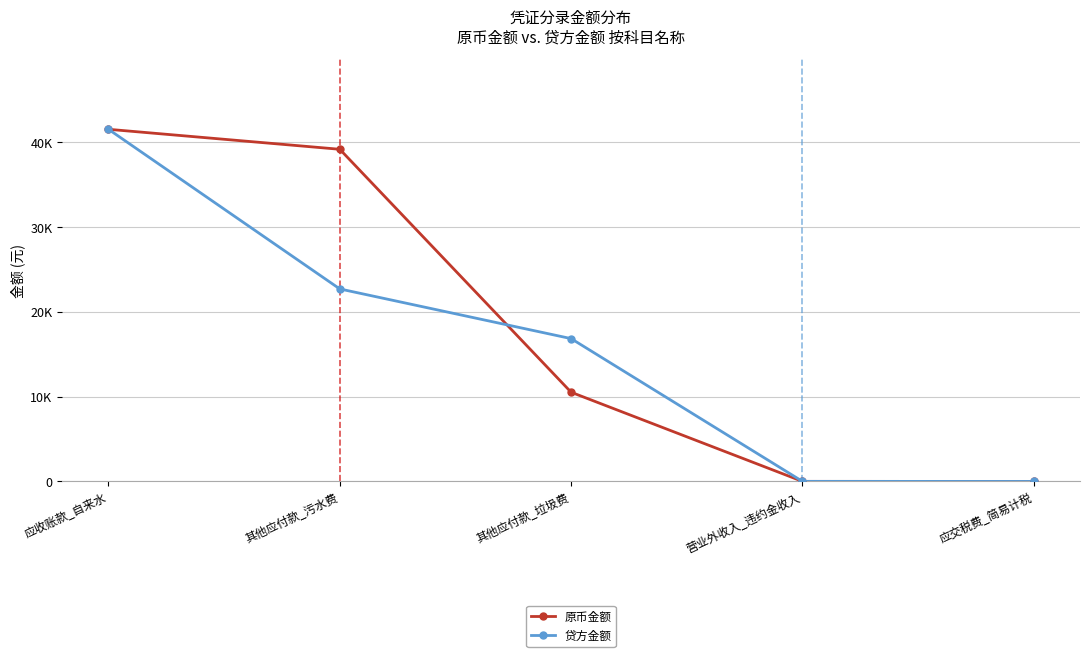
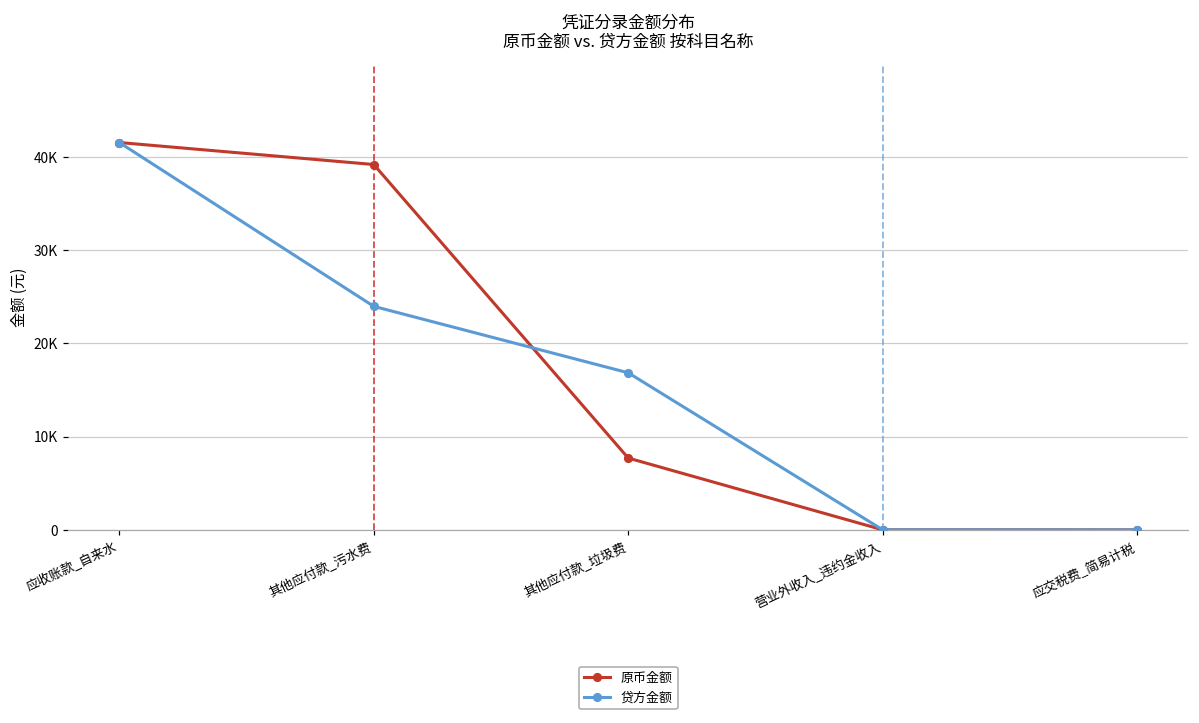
  {
    "原币金额": {
      "其他应付款_污水费": 39000,
-     "其他应付款_垃圾费": 11000
+     "其他应付款_垃圾费": 8000
    },
    "贷方金额": {
-     "其他应付款_污水费": 23000,
+     "其他应付款_污水费": 24000,
      "其他应付款_垃圾费": 17000
    }
  }
